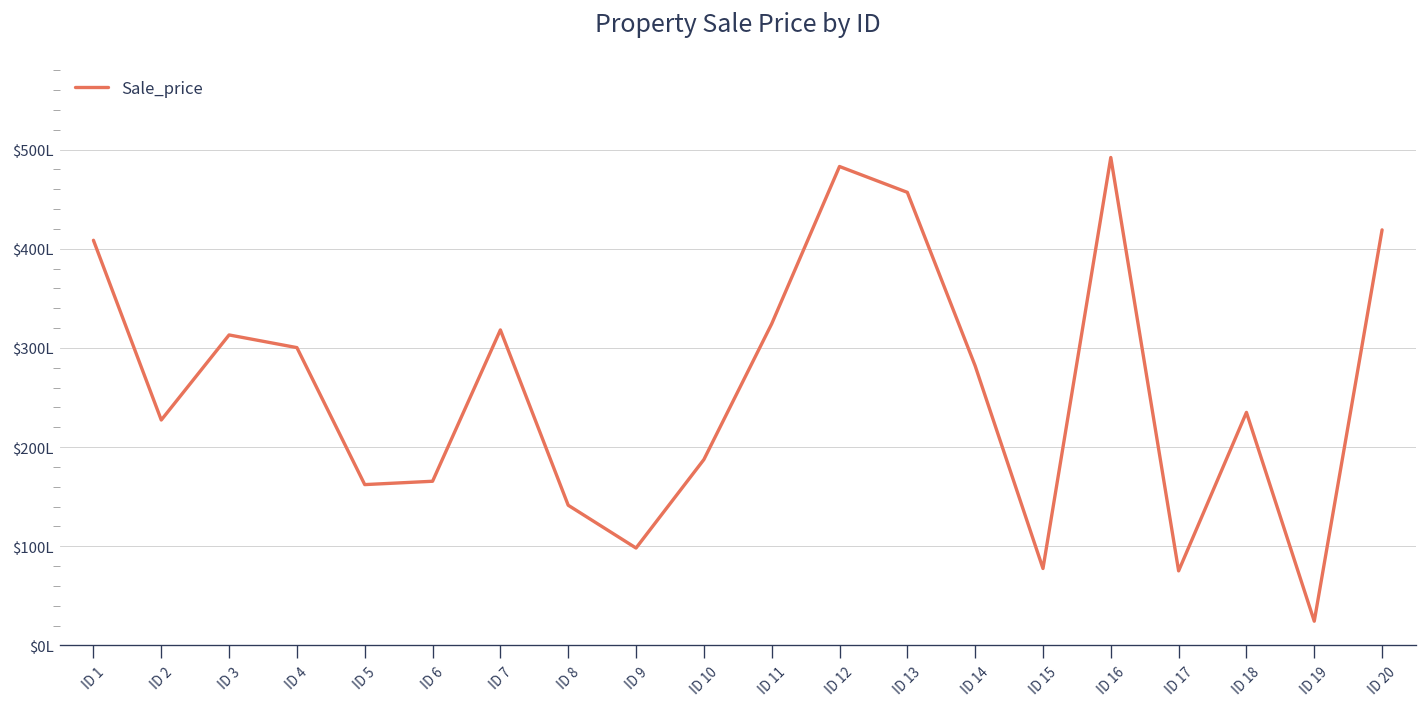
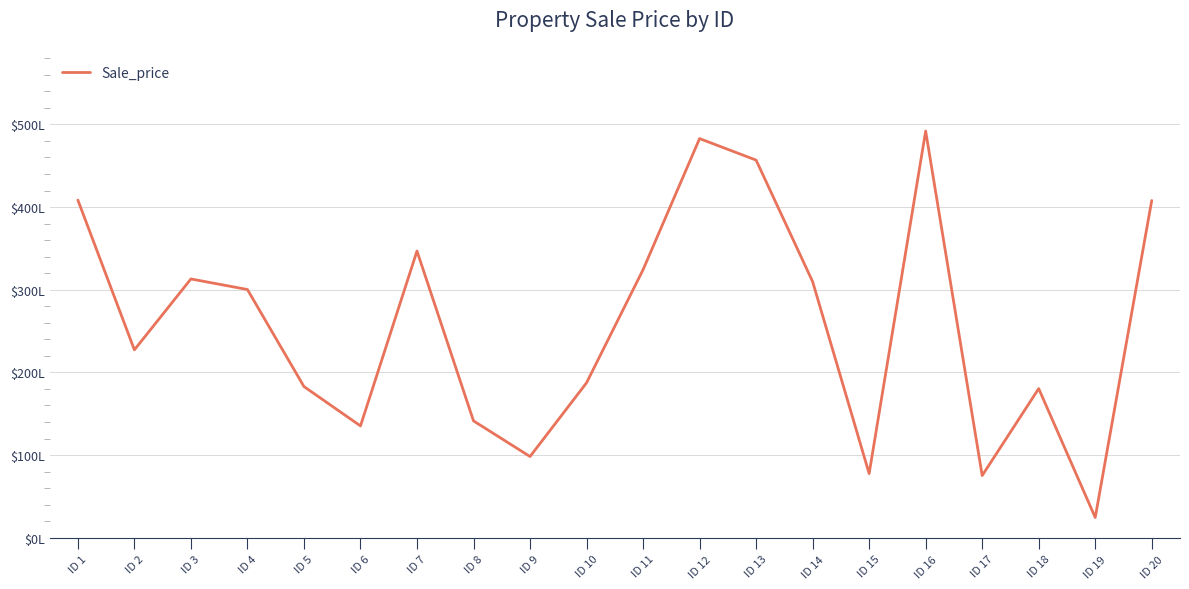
  {
    "ID 1": "$410L",
    "ID 2": "$230L",
    "ID 3": "$310L",
    "ID 4": "$300L",
-   "ID 5": "$160L",
-   "ID 6": "$170L",
-   "ID 7": "$320L",
+   "ID 5": "$180L",
+   "ID 6": "$140L",
+   "ID 7": "$350L",
    "ID 8": "$140L",
    "ID 9": "$100L",
    "ID 10": "$190L",
    "ID 11": "$320L",
    "ID 12": "$480L",
    "ID 13": "$460L",
-   "ID 14": "$280L",
+   "ID 14": "$310L",
    "ID 15": "$80L",
    "ID 16": "$490L",
    "ID 17": "$80L",
-   "ID 18": "$230L",
+   "ID 18": "$180L",
    "ID 19": "$20L",
-   "ID 20": "$420L"
+   "ID 20": "$410L"
  }
